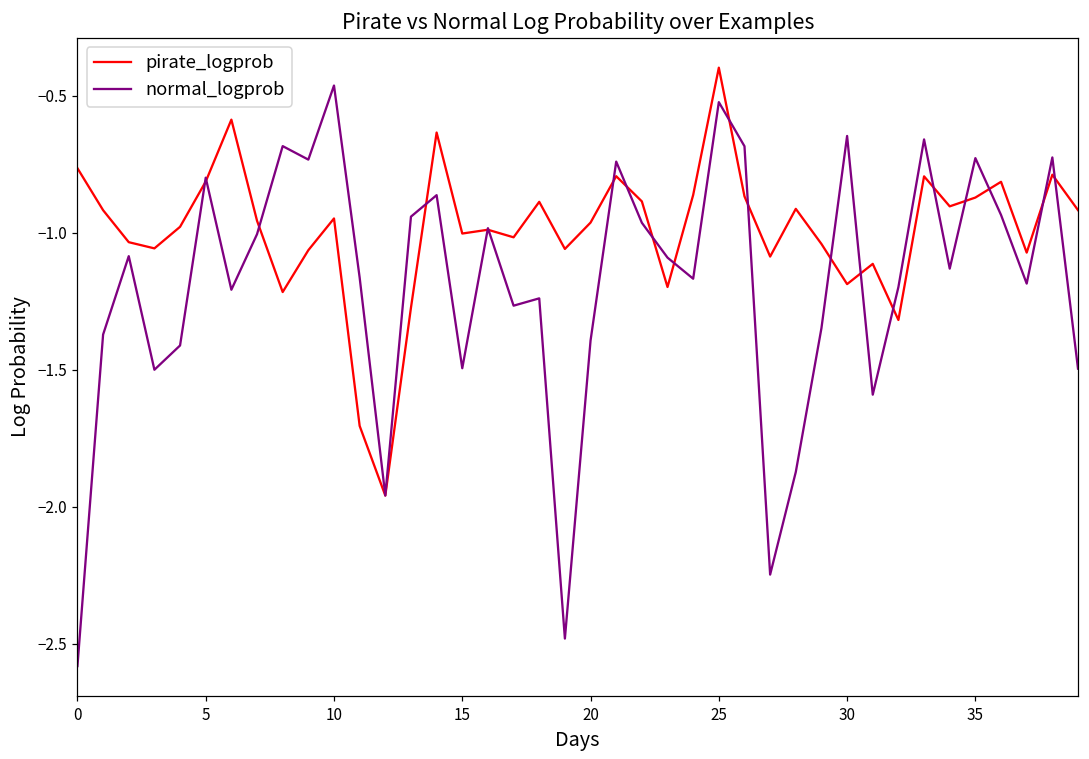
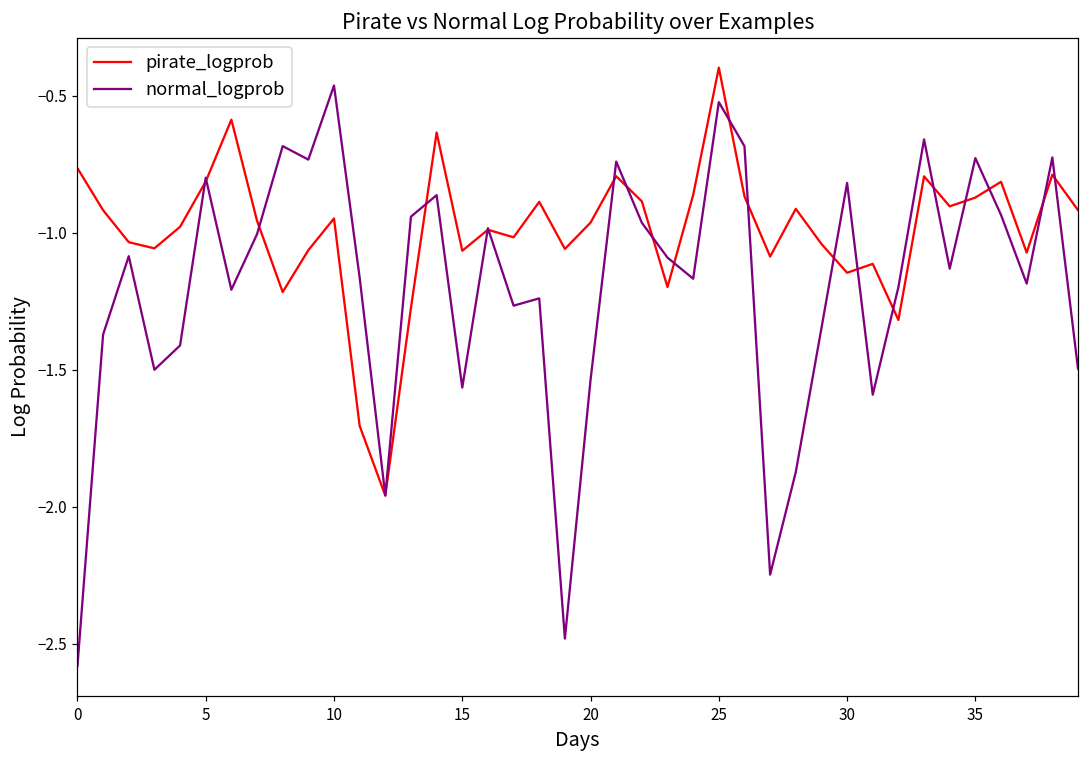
  {
    "pirate_logprob": {
      "0": -0.76,
      "5": -0.81,
      "10": -0.95,
-     "15": -1.00,
+     "15": -1.07,
      "20": -0.96,
      "25": -0.40,
-     "30": -1.19,
+     "30": -1.15,
      "35": -0.87
    },
    "normal_logprob": {
      "0": -2.58,
      "5": -0.80,
      "10": -0.46,
-     "15": -1.49,
-     "20": -1.39,
+     "15": -1.57,
+     "20": -1.54,
      "25": -0.52,
-     "30": -0.65,
+     "30": -0.82,
      "35": -0.73
    }
  }
